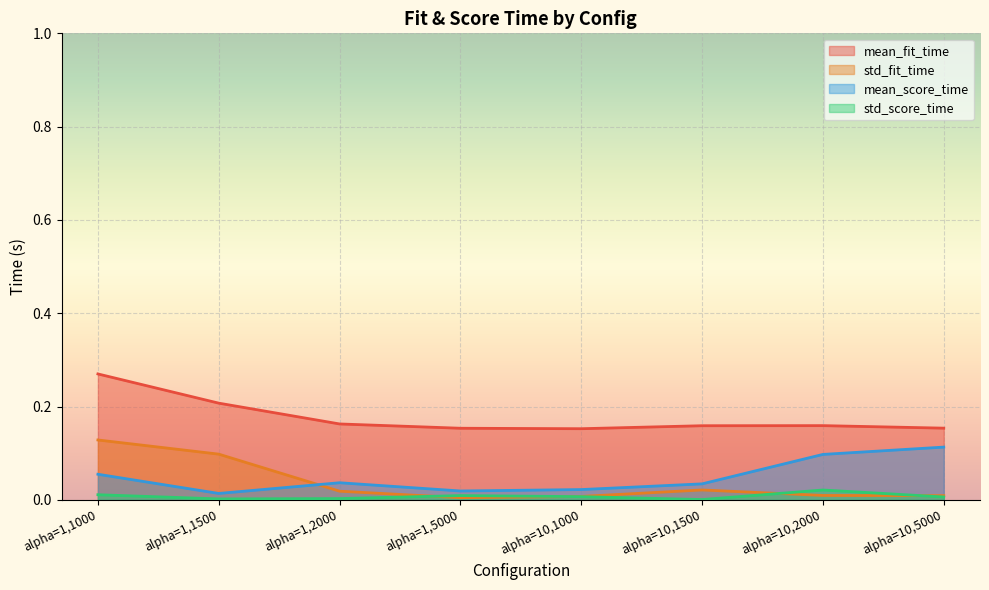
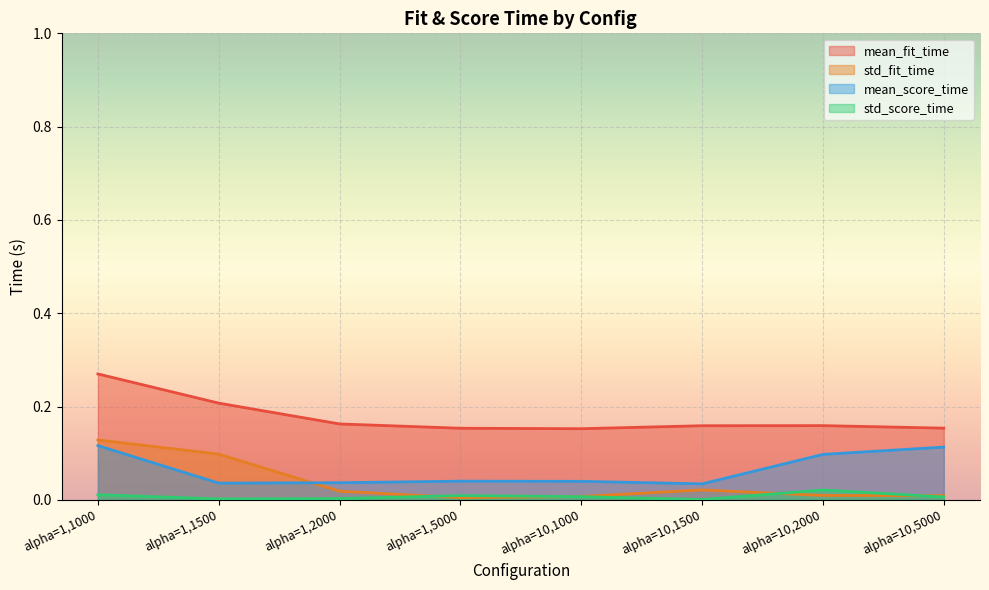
  {
    "mean_score_time": {
-     "alpha=1,1000": 0.05,
-     "alpha=1,1500": 0.01,
+     "alpha=1,1000": 0.12,
+     "alpha=1,1500": 0.04,
      "alpha=1,2000": 0.04,
-     "alpha=1,5000": 0.02,
-     "alpha=10,1000": 0.02,
+     "alpha=1,5000": 0.04,
+     "alpha=10,1000": 0.04,
      "alpha=10,1500": 0.03,
      "alpha=10,2000": 0.10,
      "alpha=10,5000": 0.11
    },
    "std_score_time": {
      "alpha=1,1000": 0.01,
      "alpha=1,1500": 0.00,
      "alpha=1,2000": 0.00,
      "alpha=10,1500": 0.00,
      "alpha=10,2000": 0.02
    }
  }
